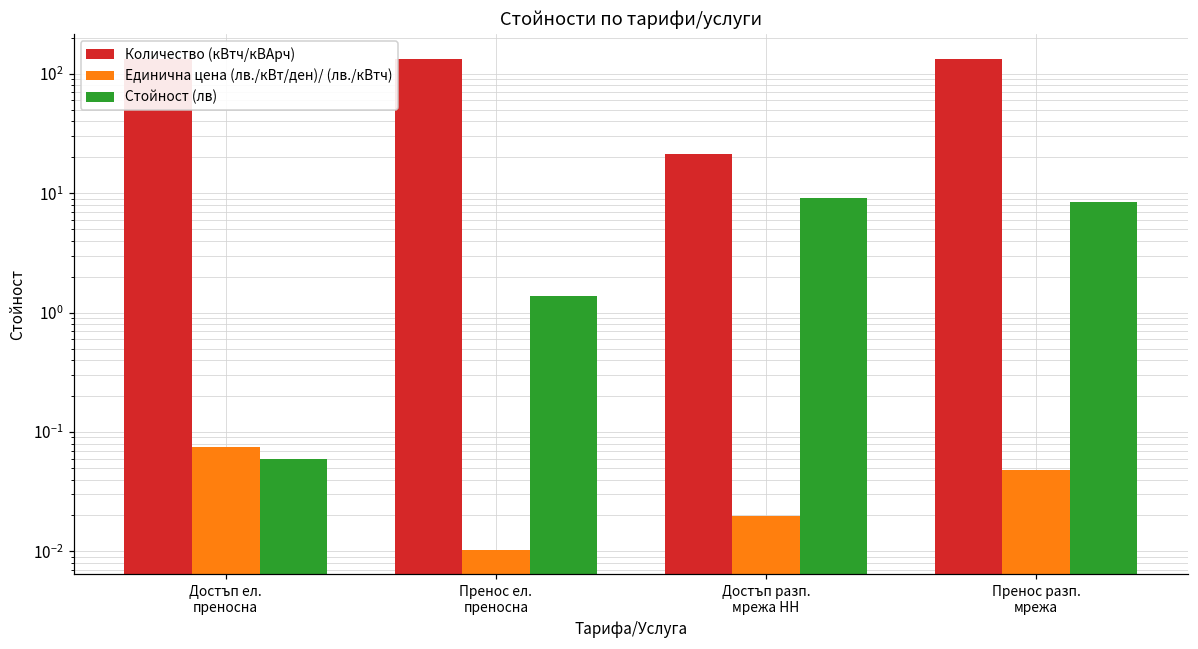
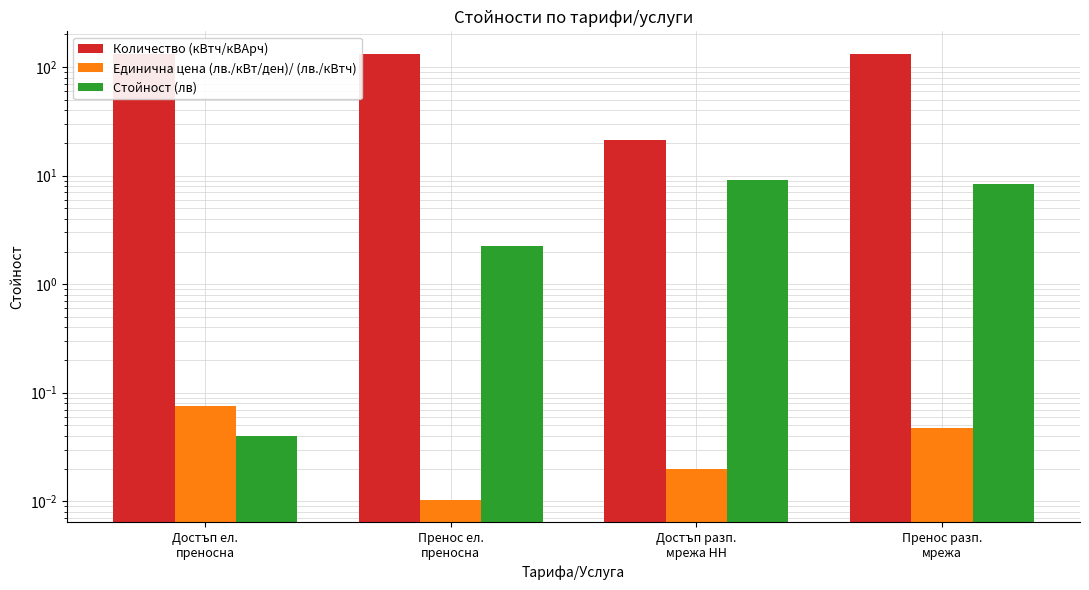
  {
    "Количество (кВтч/кВАрч)": {
      "Пренос ел. преносна": 130,
      "Достъп разп. мрежа НН": 21,
      "Пренос разп. мрежа": 130
    },
    "Единична цена (лв./кВт/ден)/ (лв./кВтч)": {
      "Достъп ел. преносна": 0.08,
      "Пренос ел. преносна": 0.01,
      "Достъп разп. мрежа НН": 0.02,
      "Пренос разп. мрежа": 0.05
    },
    "Стойност (лв)": {
-     "Достъп ел. преносна": 0.06,
-     "Пренос ел. преносна": 1.4,
+     "Достъп ел. преносна": 0.04,
+     "Пренос ел. преносна": 2.3,
      "Достъп разп. мрежа НН": 9,
      "Пренос разп. мрежа": 8
    }
  }
